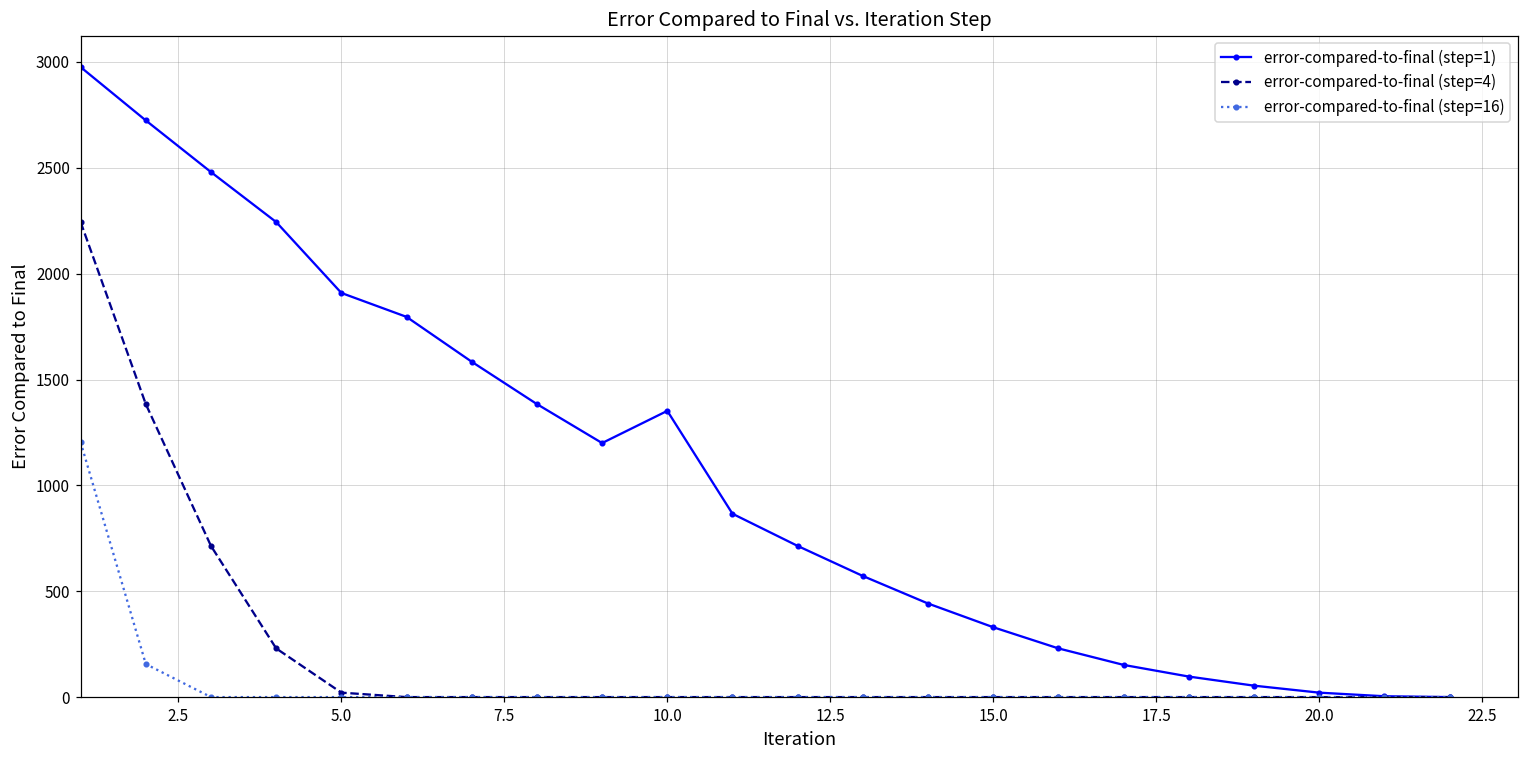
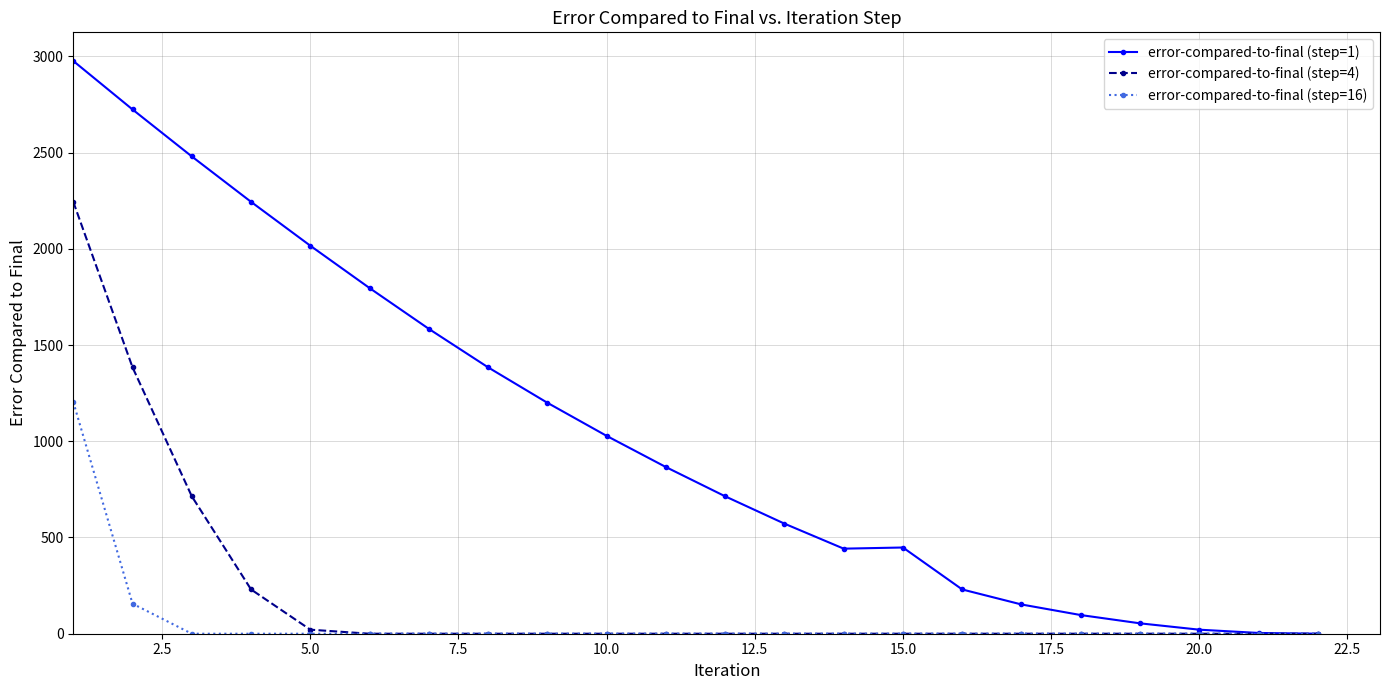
  {
    "error-compared-to-final (step=1)": {
-     "5.0": 1910,
-     "10.0": 1350,
-     "15.0": 330,
+     "5.0": 2020,
+     "10.0": 1030,
+     "15.0": 450,
      "20.0": 20
    },
    "error-compared-to-final (step=4)": {
      "5.0": 20
    },
    "error-compared-to-final (step=16)": {
      "5.0": 0
    }
  }
